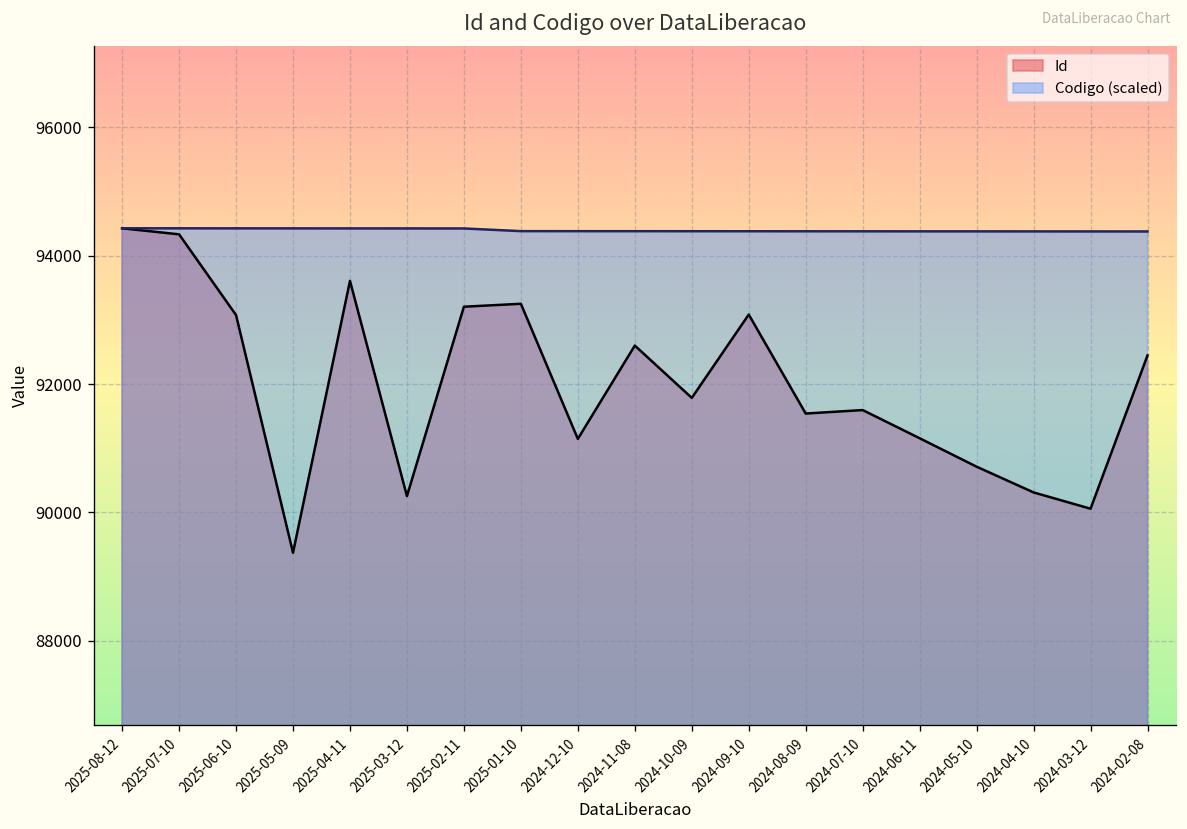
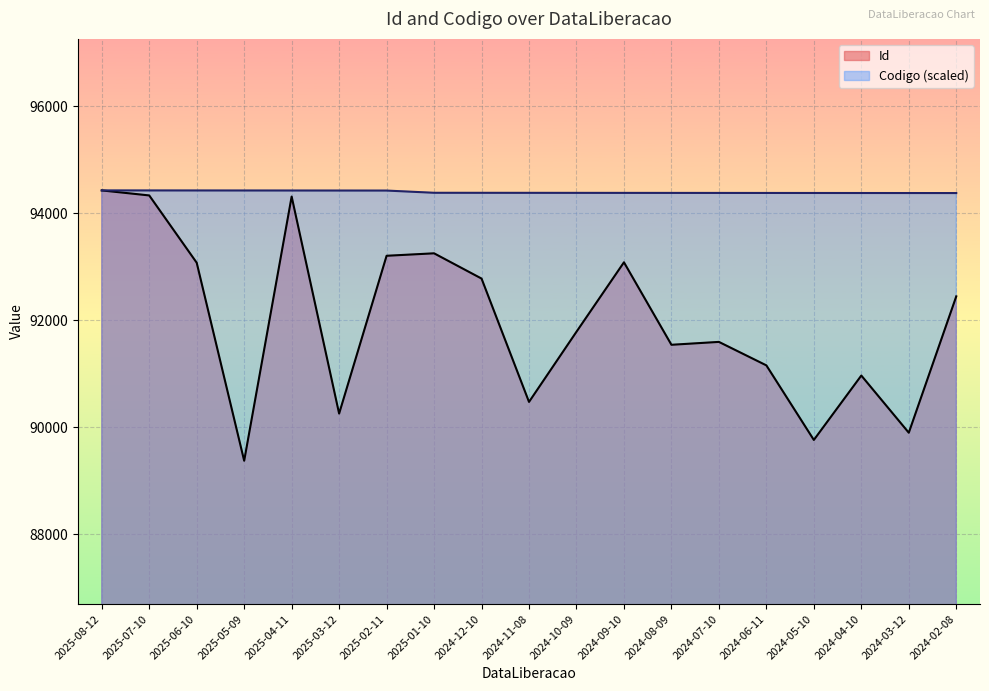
  {
    "Id": {
      "2025-07-10": 94300,
      "2025-06-10": 93100,
      "2025-05-09": 89400,
-     "2025-04-11": 93600,
+     "2025-04-11": 94300,
      "2025-03-12": 90300,
      "2025-02-11": 93200,
      "2025-01-10": 93300,
-     "2024-12-10": 91100,
-     "2024-11-08": 92600,
+     "2024-12-10": 92800,
+     "2024-11-08": 90500,
      "2024-10-09": 91800,
      "2024-09-10": 93100,
      "2024-08-09": 91500,
      "2024-07-10": 91600,
      "2024-06-11": 91200,
-     "2024-05-10": 90700,
-     "2024-04-10": 90300,
-     "2024-03-12": 90100,
+     "2024-05-10": 89800,
+     "2024-04-10": 91000,
+     "2024-03-12": 89900,
      "2024-02-08": 92400
    },
    "Codigo (scaled)": {
      "2025-07-10": 94400,
      "2025-06-10": 94400,
      "2025-05-09": 94400,
      "2025-04-11": 94400,
      "2025-03-12": 94400,
      "2025-02-11": 94400,
      "2025-01-10": 94400,
      "2024-12-10": 94400,
      "2024-11-08": 94400,
      "2024-10-09": 94400,
      "2024-09-10": 94400,
      "2024-08-09": 94400,
      "2024-07-10": 94400,
      "2024-06-11": 94400,
      "2024-05-10": 94400,
      "2024-04-10": 94400,
      "2024-03-12": 94400,
      "2024-02-08": 94400
    }
  }
